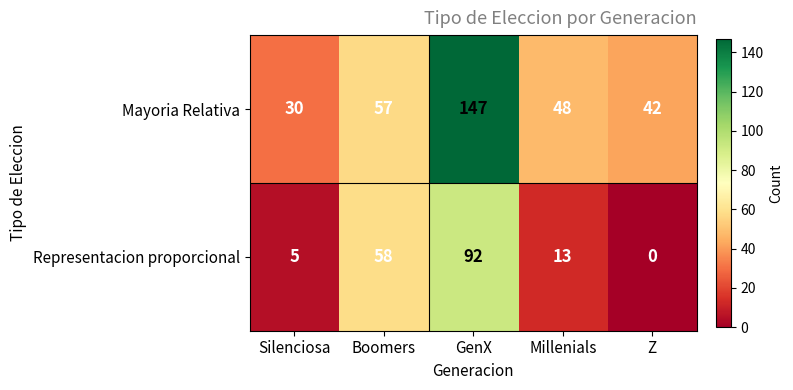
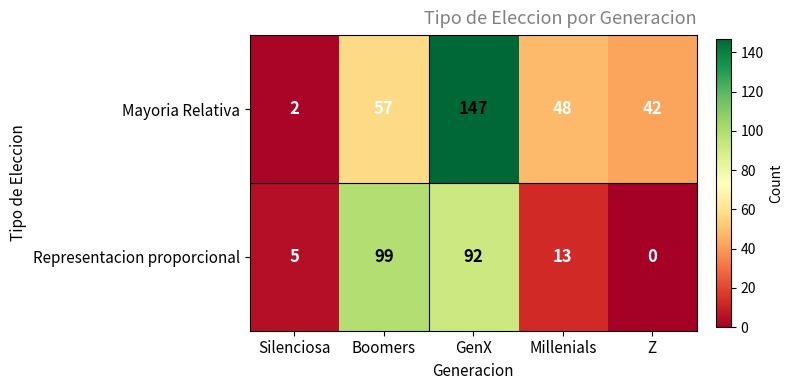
  {
    "Mayoria Relativa": {
-     "Silenciosa": 30,
+     "Silenciosa": 2,
      "Boomers": 57,
      "GenX": 147,
      "Millenials": 48,
      "Z": 42
    },
    "Representacion proporcional": {
      "Silenciosa": 5,
-     "Boomers": 58,
+     "Boomers": 99,
      "GenX": 92,
      "Millenials": 13,
      "Z": 0
    }
  }
